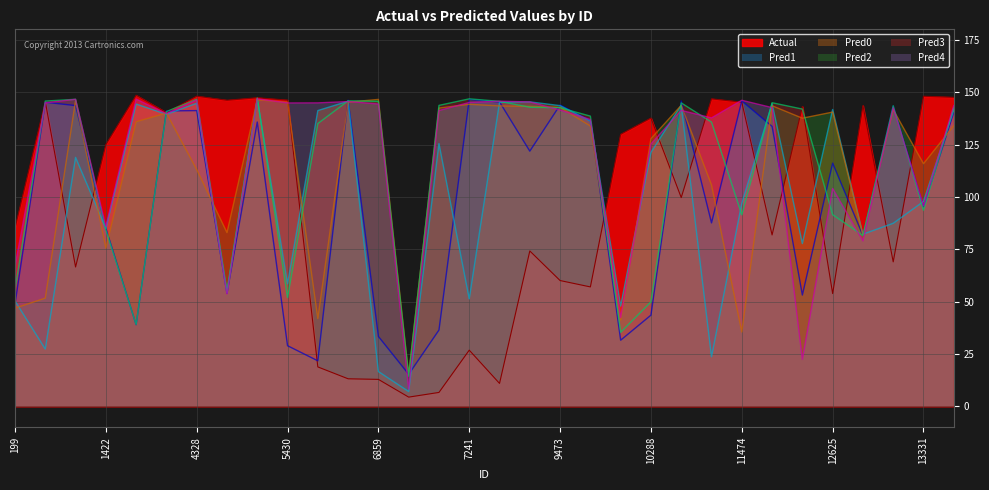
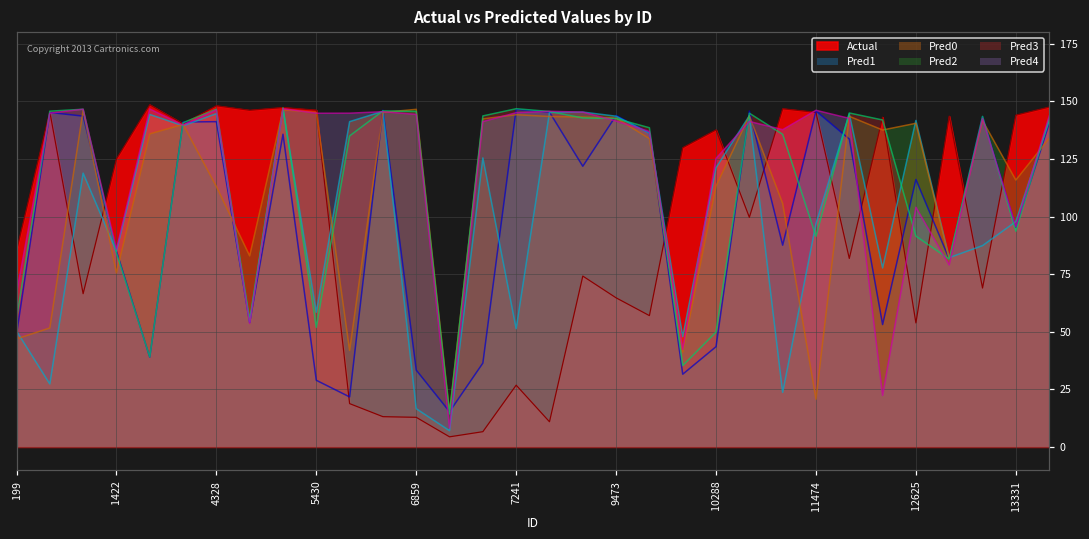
  {
    "Actual": {
      "199": 85,
      "1422": 125,
      "4328": 148,
      "6859": 13,
      "7241": 27,
-     "9473": 60,
+     "9473": 65,
      "10288": 138,
      "12625": 54,
-     "13331": 148
+     "13331": 144
    },
    "Pred2": {
      "199": 47,
      "1422": 76,
      "4328": 113,
-     "10288": 128,
-     "11474": 35,
+     "10288": 113,
+     "11474": 21,
      "12625": 140,
      "13331": 116
    }
  }
